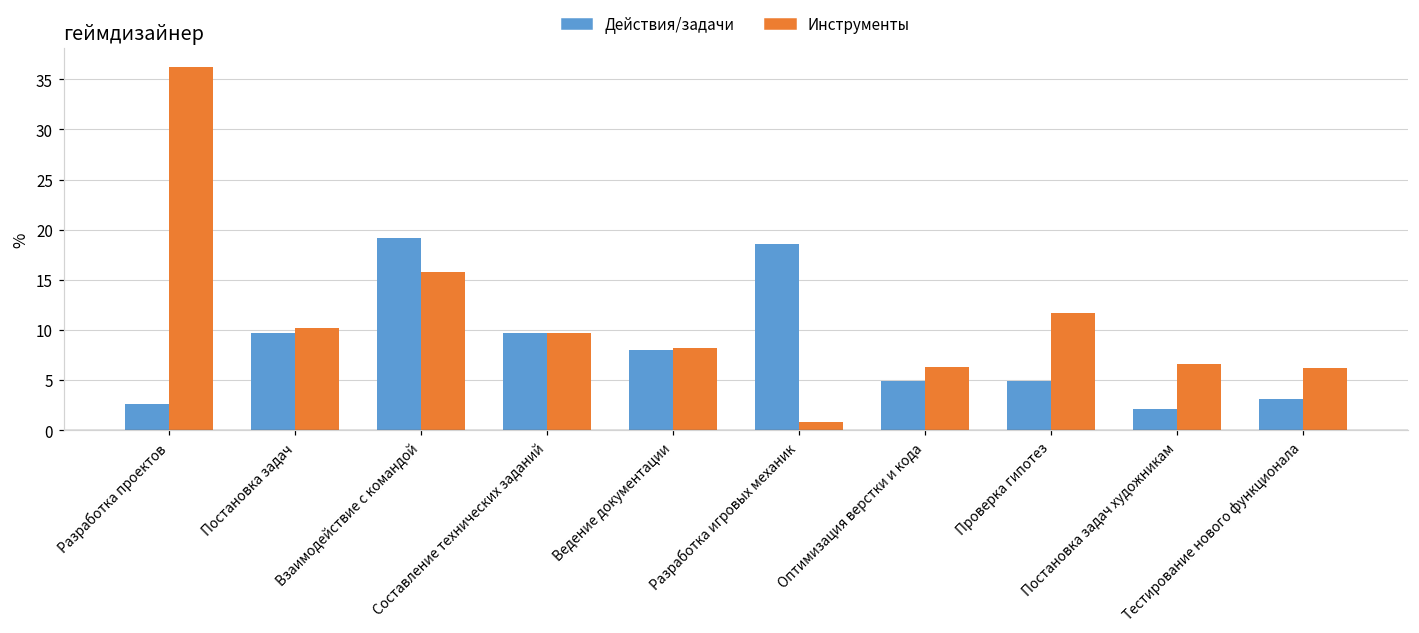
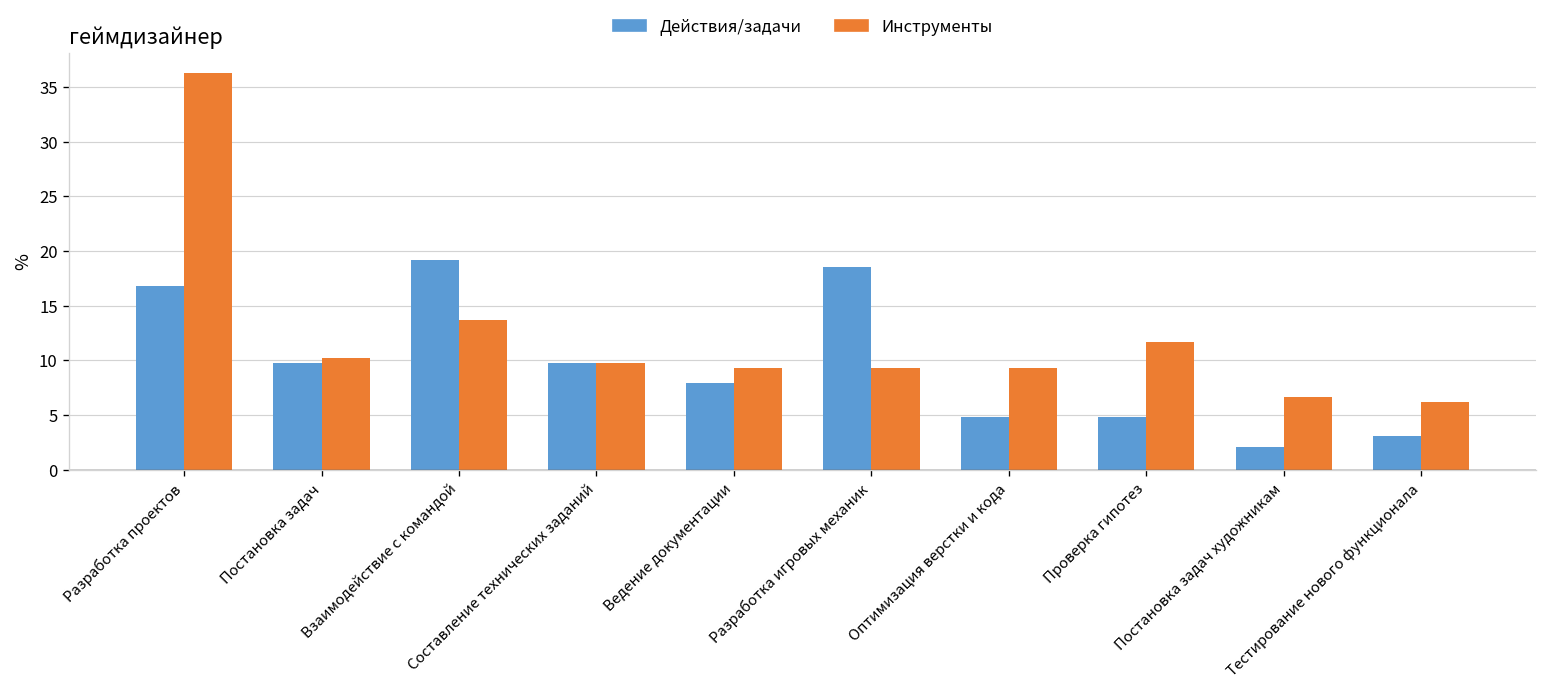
  {
    "Действия/задачи": {
-     "Разработка проектов": 3,
+     "Разработка проектов": 17,
      "Постановка задач": 10,
      "Взаимодействие с командой": 19,
      "Составление технических заданий": 10,
      "Ведение документации": 8,
      "Разработка игровых механик": 19,
      "Оптимизация верстки и кода": 5,
      "Проверка гипотез": 5,
      "Постановка задач художникам": 2,
      "Тестирование нового функционала": 3
    },
    "Инструменты": {
      "Разработка проектов": 36,
      "Постановка задач": 10,
-     "Взаимодействие с командой": 16,
+     "Взаимодействие с командой": 14,
      "Составление технических заданий": 10,
-     "Ведение документации": 8,
-     "Разработка игровых механик": 1,
-     "Оптимизация верстки и кода": 6,
+     "Ведение документации": 9,
+     "Разработка игровых механик": 9,
+     "Оптимизация верстки и кода": 9,
      "Проверка гипотез": 12,
      "Постановка задач художникам": 7,
      "Тестирование нового функционала": 6
    }
  }
